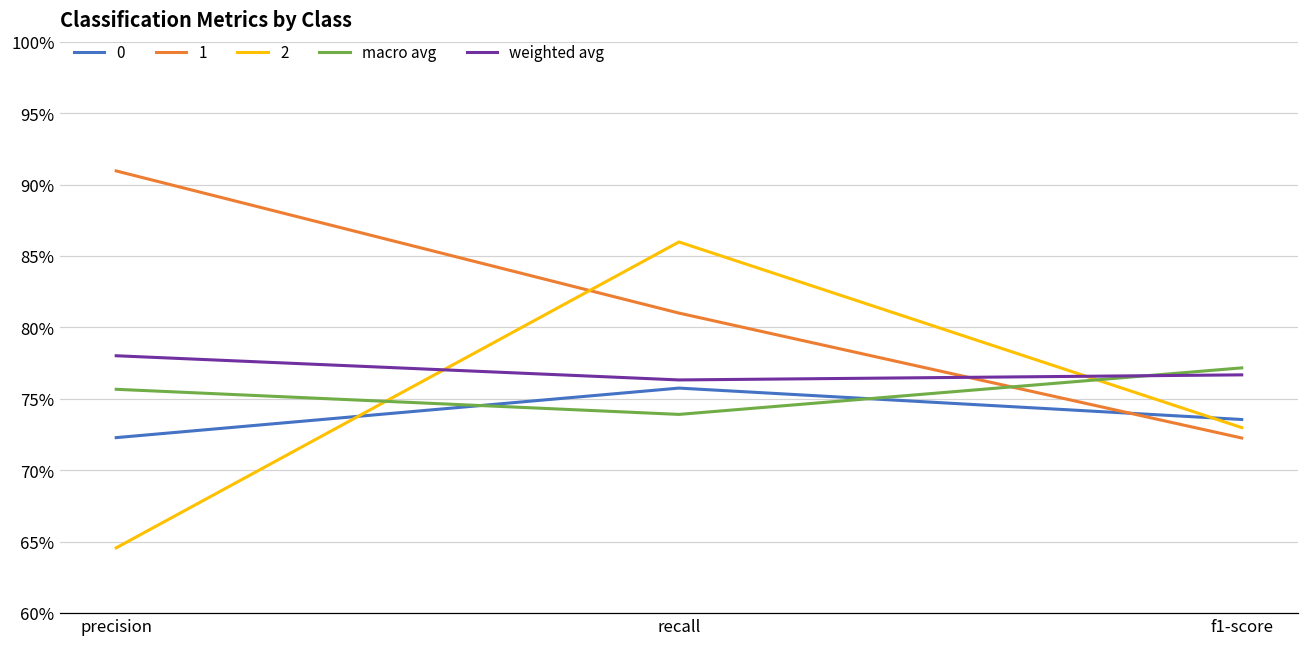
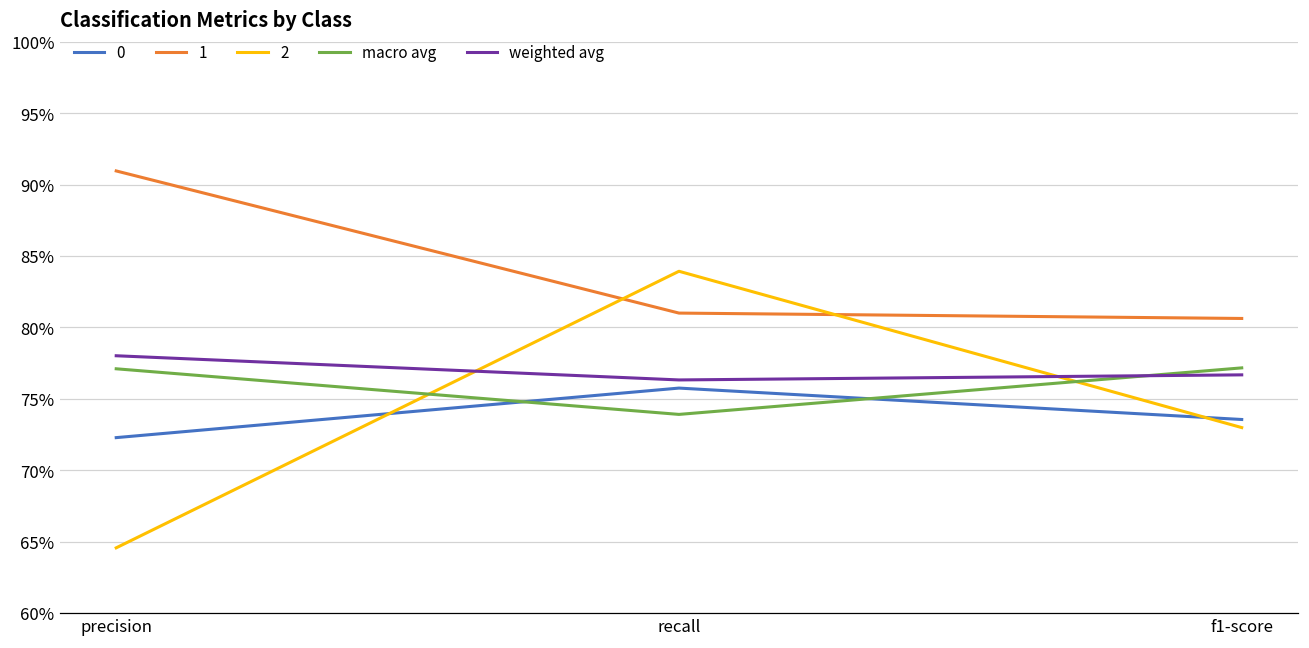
  {
    "0": {
      "precision": "72.3%",
      "recall": "75.7%",
      "f1-score": "73.5%"
    },
    "1": {
      "precision": "91.0%",
      "recall": "81.0%",
-     "f1-score": "72.3%"
+     "f1-score": "80.6%"
    },
    "2": {
      "precision": "64.6%",
-     "recall": "86.0%",
+     "recall": "83.9%",
      "f1-score": "73.0%"
    },
    "macro avg": {
-     "precision": "75.7%",
+     "precision": "77.1%",
      "recall": "73.9%",
      "f1-score": "77.2%"
    },
    "weighted avg": {
      "precision": "78.0%",
      "recall": "76.3%",
      "f1-score": "76.7%"
    }
  }
